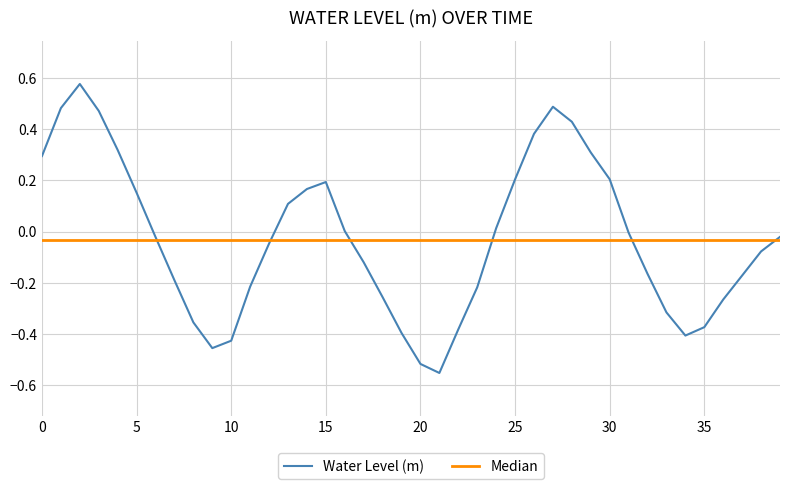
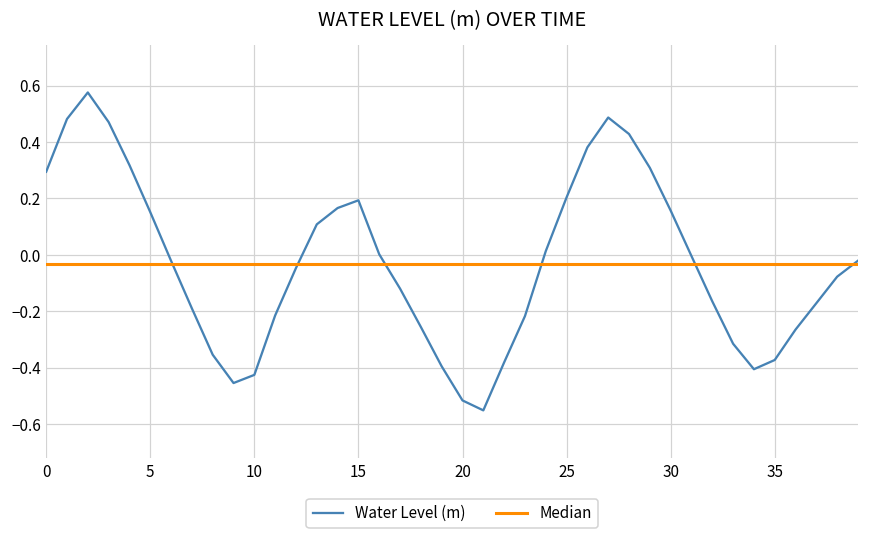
  {
    "0": 0.29,
    "5": 0.15,
    "10": -0.43,
    "15": 0.19,
    "20": -0.52,
    "25": 0.20,
-   "30": 0.20,
+   "30": 0.16,
    "35": -0.37
  }
